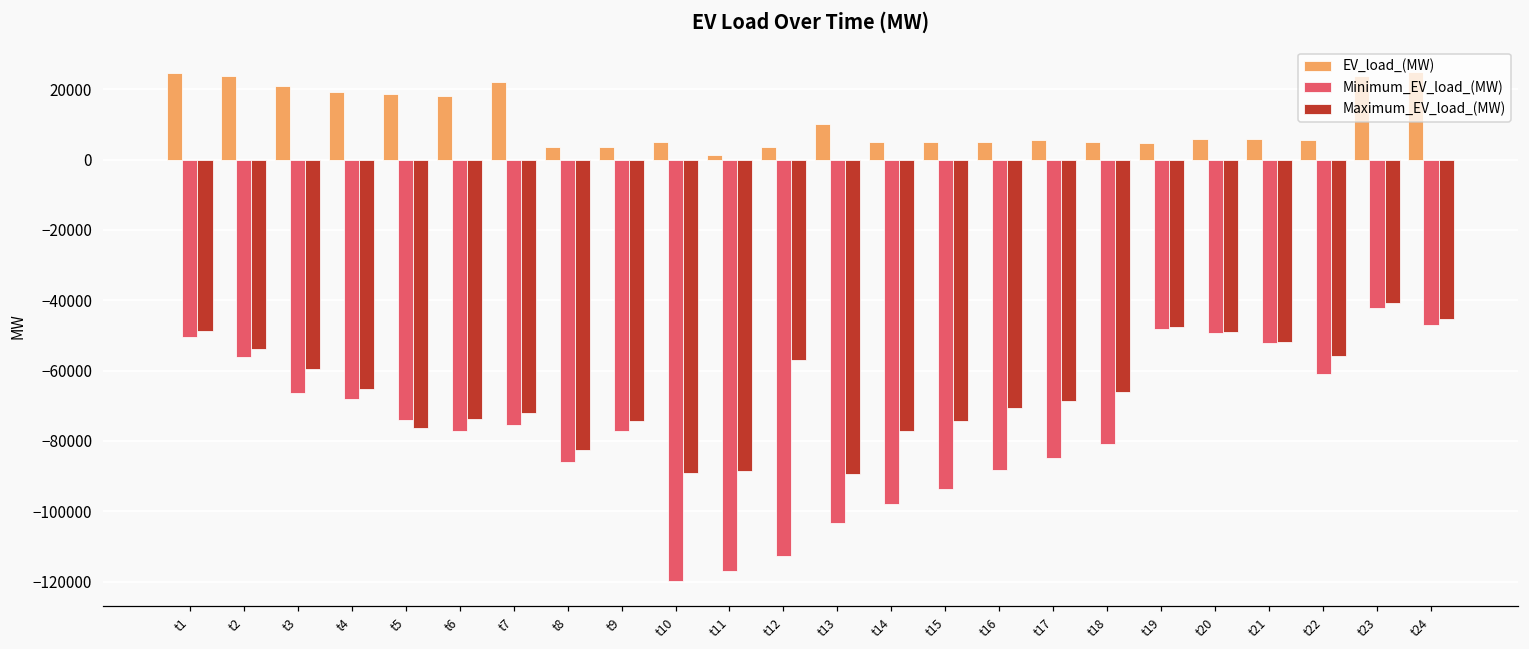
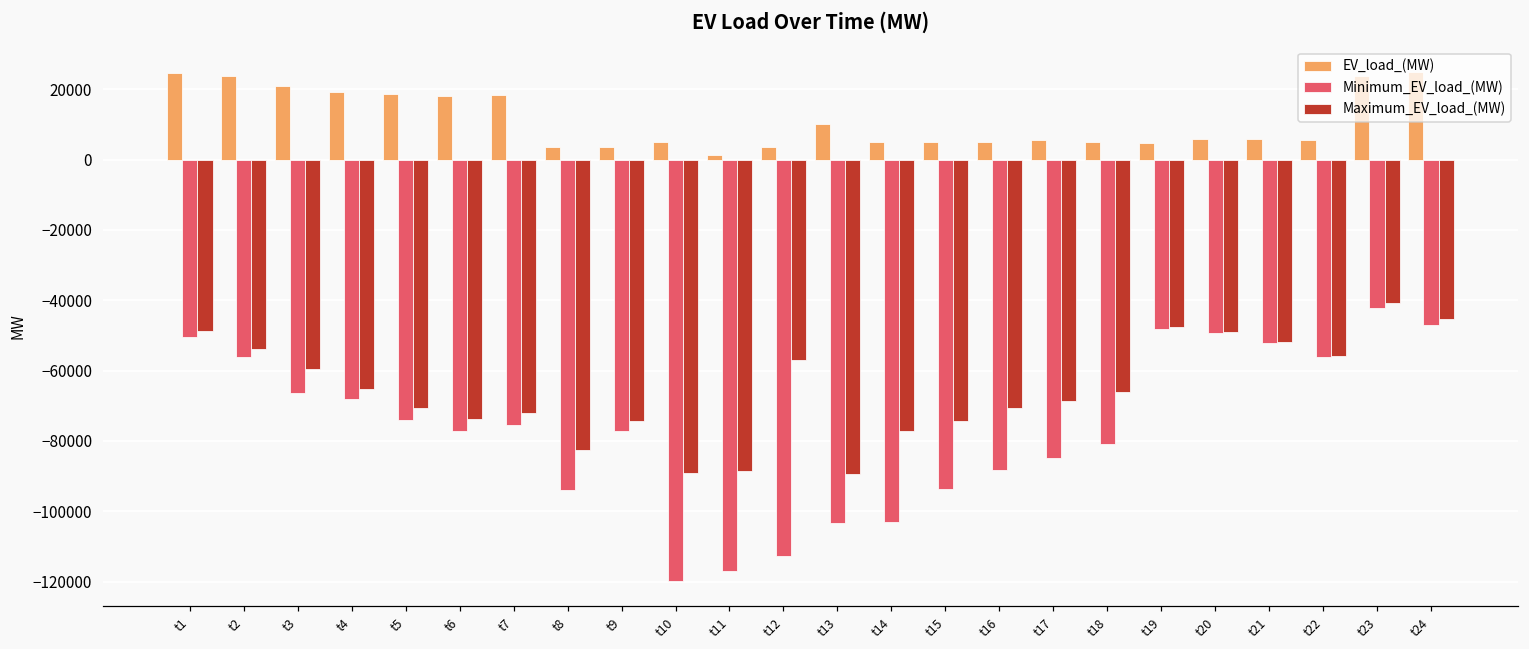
  {
    "EV_load_(MW)": {
      "t1": 25000,
      "t2": 24000,
      "t3": 21000,
      "t4": 19000,
      "t5": 19000,
      "t6": 18000,
-     "t7": 22000,
+     "t7": 18000,
      "t8": 4000,
      "t9": 4000,
      "t10": 5000,
      "t11": 1000,
      "t12": 4000,
      "t13": 10000,
      "t14": 5000,
      "t15": 5000,
      "t16": 5000,
      "t17": 6000,
      "t18": 5000,
      "t19": 5000,
      "t20": 6000,
      "t21": 6000,
      "t22": 6000
    },
    "Minimum_EV_load_(MW)": {
      "t1": -51000,
      "t2": -56000,
      "t3": -66000,
      "t4": -68000,
      "t5": -74000,
      "t6": -77000,
      "t7": -75000,
-     "t8": -86000,
+     "t8": -94000,
      "t9": -77000,
      "t10": -120000,
      "t11": -117000,
      "t12": -113000,
      "t13": -103000,
-     "t14": -98000,
+     "t14": -103000,
      "t15": -94000,
      "t16": -88000,
      "t17": -85000,
      "t18": -81000,
      "t19": -48000,
      "t20": -49000,
      "t21": -52000,
-     "t22": -61000,
+     "t22": -56000,
      "t23": -42000,
      "t24": -47000
    },
    "Maximum_EV_load_(MW)": {
      "t1": -49000,
      "t2": -54000,
      "t3": -59000,
      "t4": -65000,
-     "t5": -76000,
+     "t5": -71000,
      "t6": -74000,
      "t7": -72000,
      "t8": -83000,
      "t9": -74000,
      "t10": -89000,
      "t11": -88000,
      "t12": -57000,
      "t13": -90000,
      "t14": -77000,
      "t15": -74000,
      "t16": -71000,
      "t17": -69000,
      "t18": -66000,
      "t19": -48000,
      "t20": -49000,
      "t21": -52000,
      "t22": -56000,
      "t23": -41000,
      "t24": -45000
    }
  }
